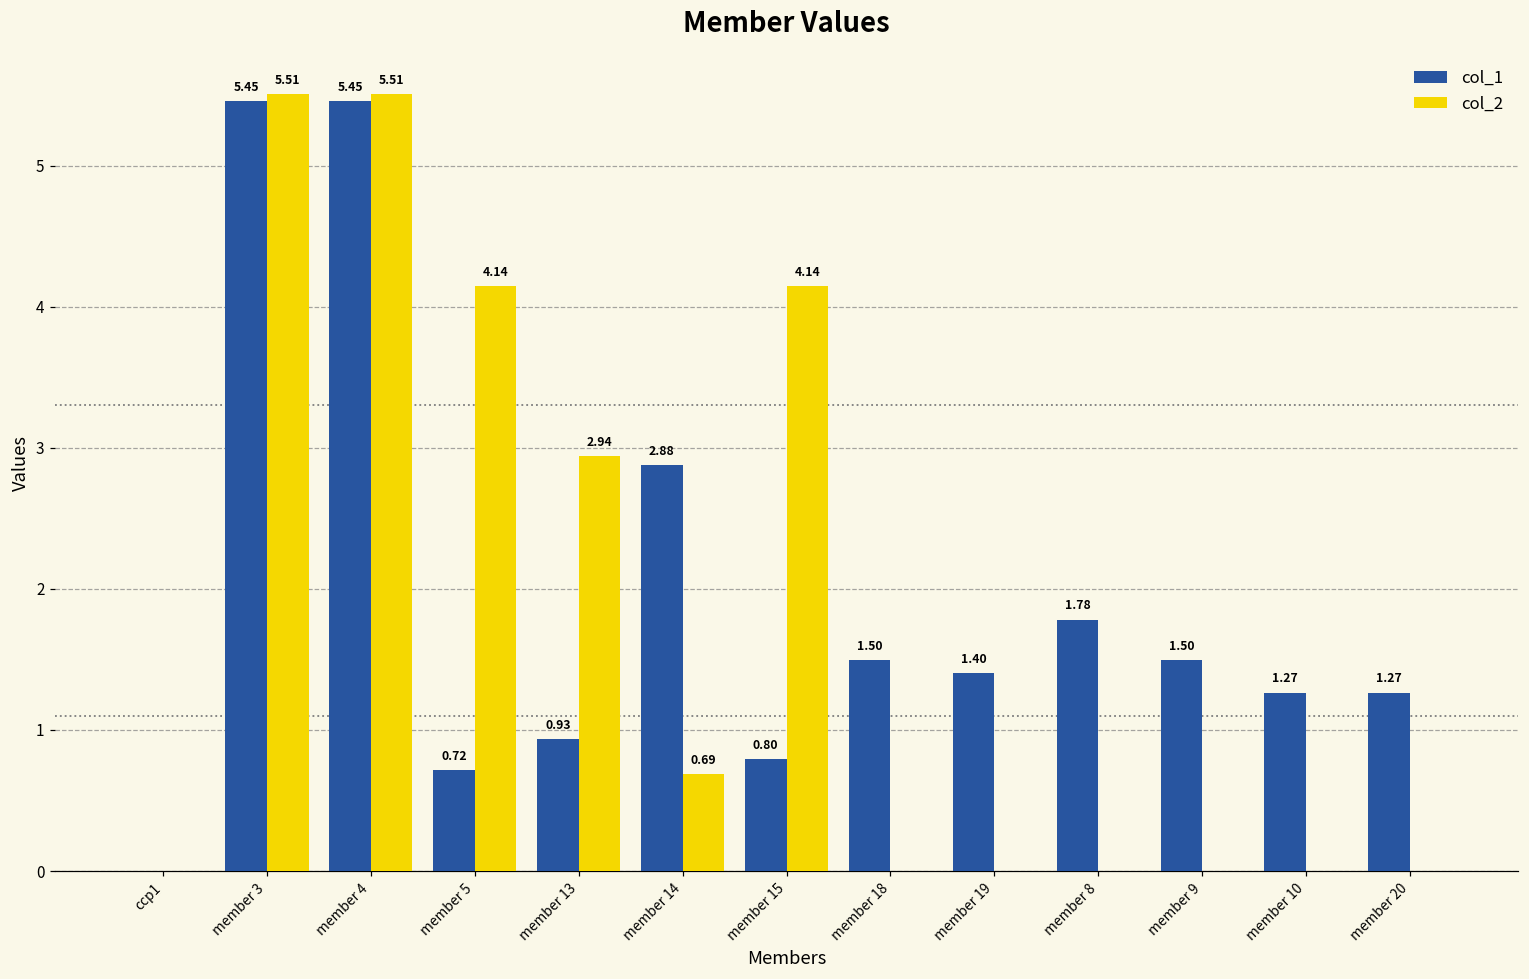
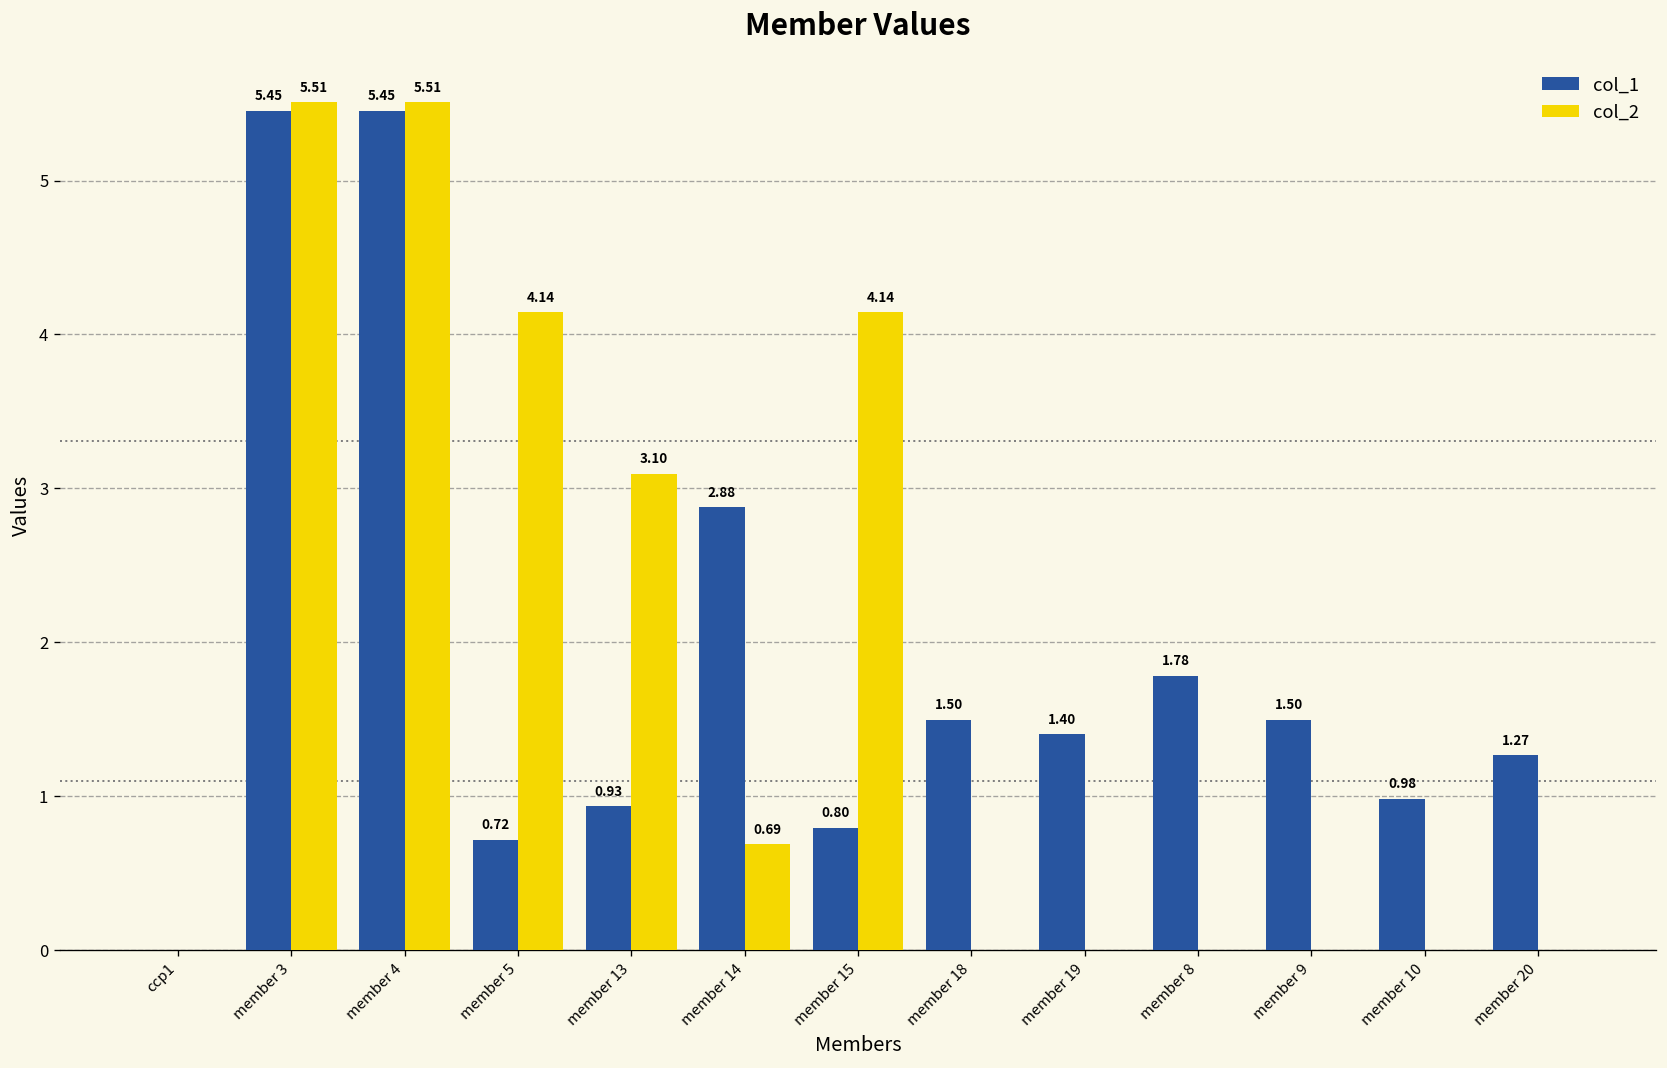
  {
    "col_1": {
      "member 3": 5.45,
      "member 4": 5.45,
      "member 5": 0.72,
      "member 13": 0.93,
      "member 14": 2.88,
      "member 15": 0.80,
      "member 18": 1.50,
      "member 19": 1.40,
      "member 8": 1.78,
      "member 9": 1.50,
-     "member 10": 1.27,
+     "member 10": 0.98,
      "member 20": 1.27
    },
    "col_2": {
      "member 3": 5.51,
      "member 4": 5.51,
      "member 5": 4.14,
-     "member 13": 2.94,
+     "member 13": 3.10,
      "member 14": 0.69,
      "member 15": 4.14
    }
  }
